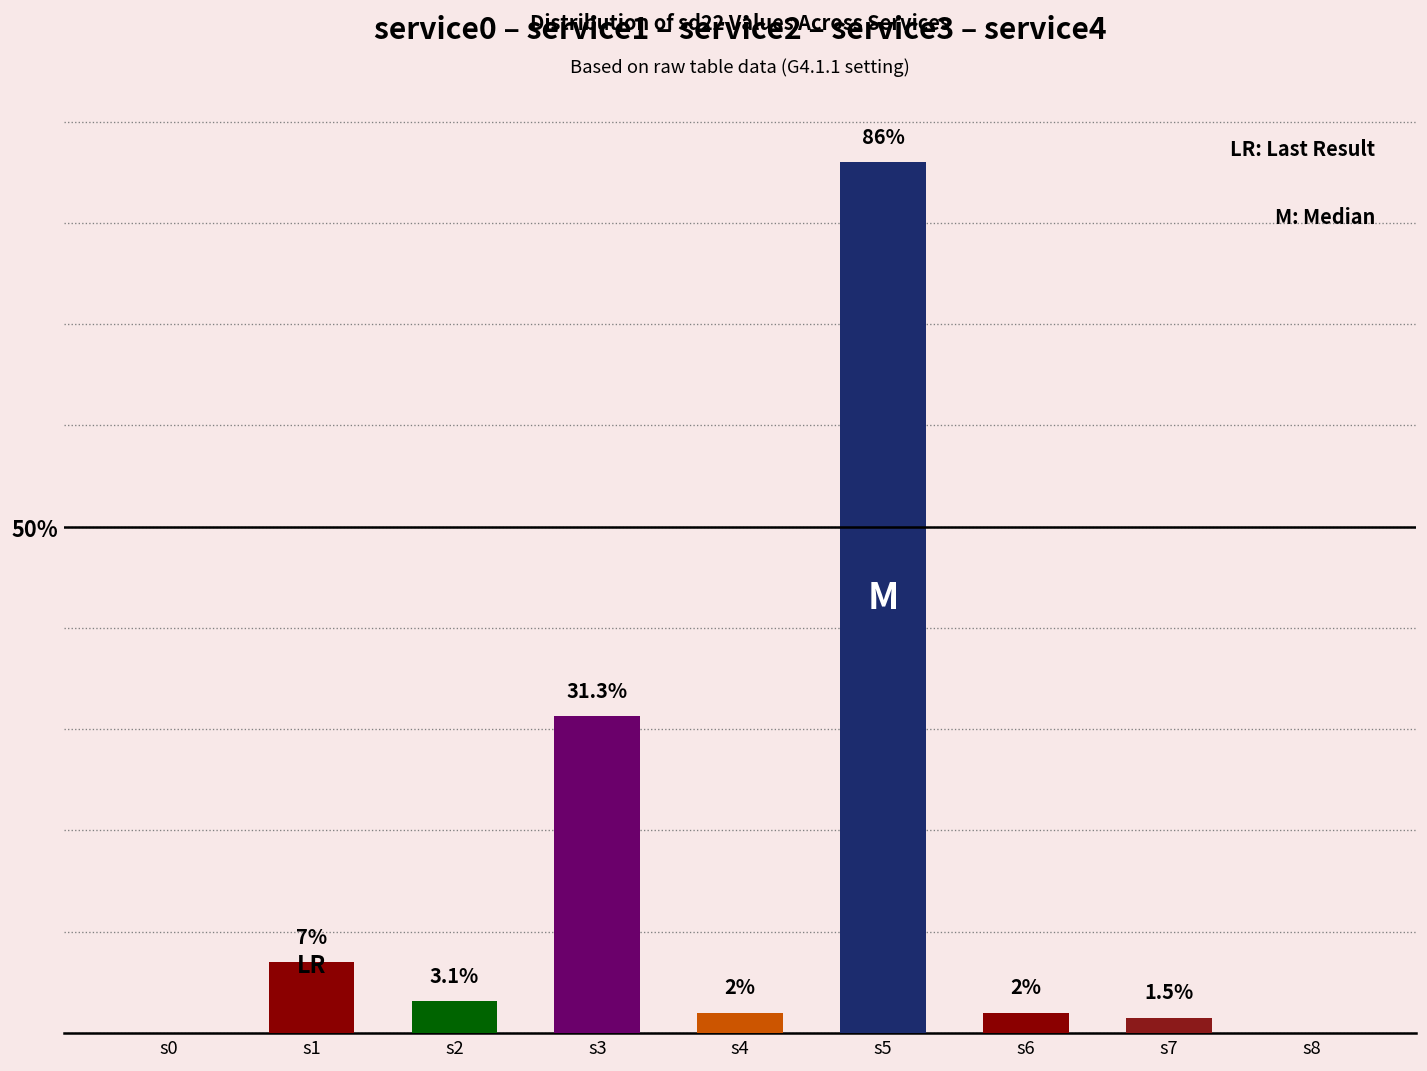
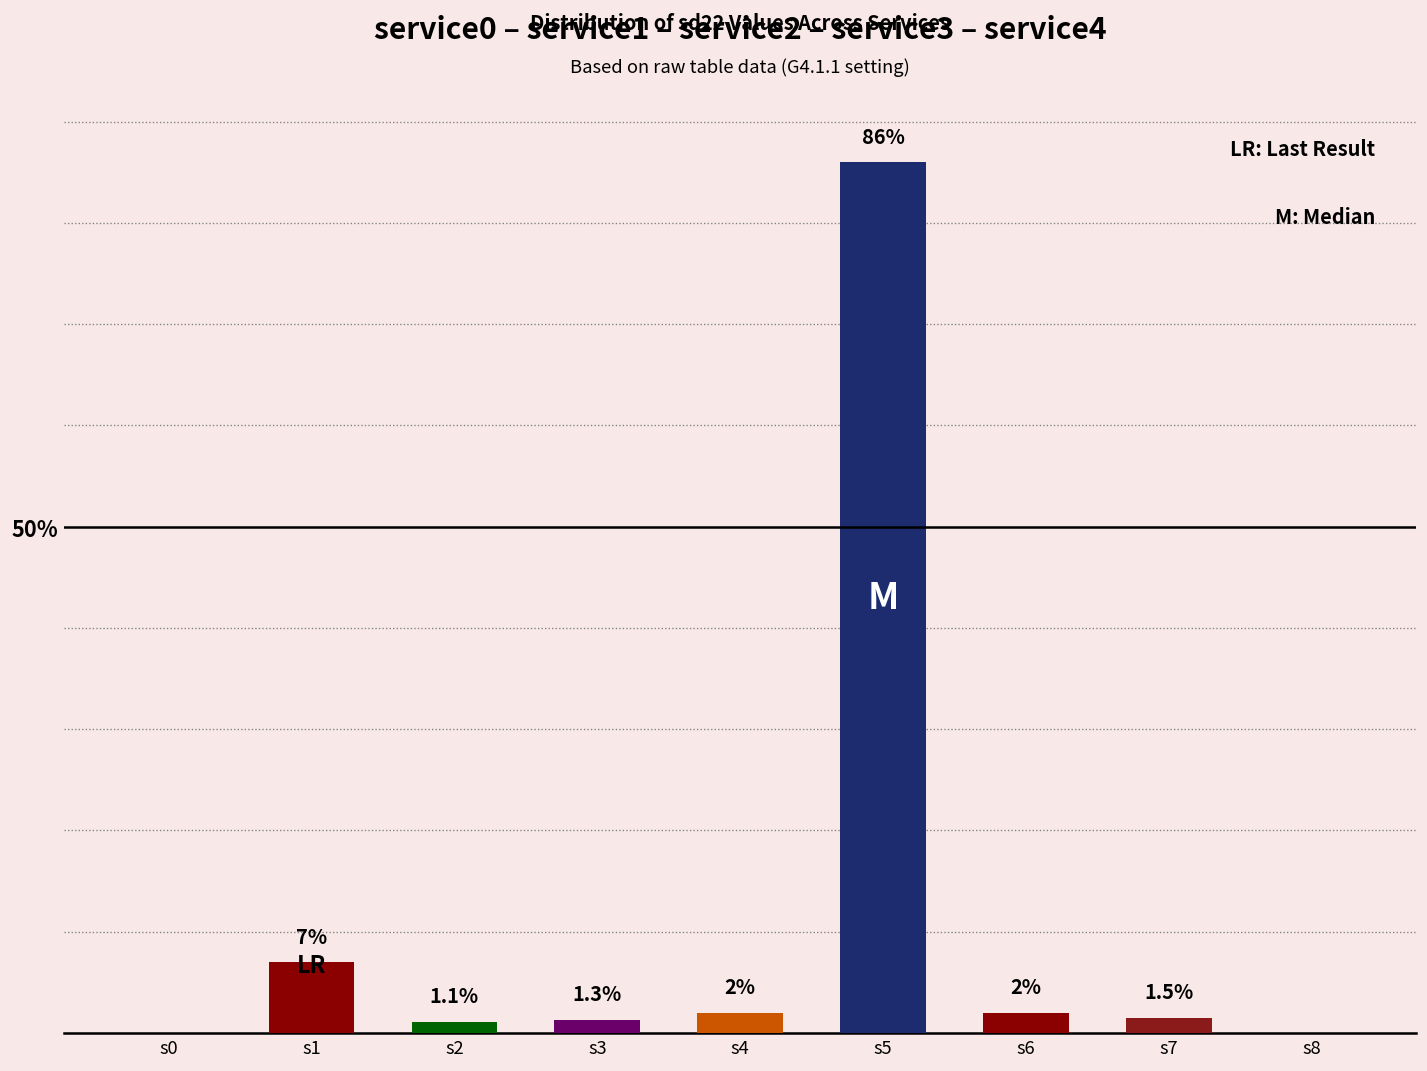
  {
    "s1": "7%",
-   "s2": "3.1%",
-   "s3": "31.3%",
+   "s2": "1.1%",
+   "s3": "1.3%",
    "s4": "2%",
    "s5": "86%",
    "s6": "2%",
    "s7": "1.5%"
  }
